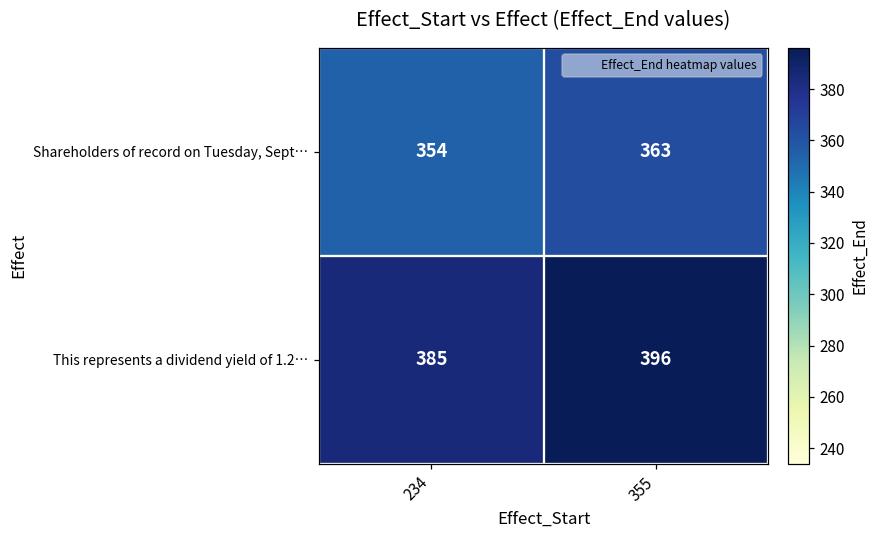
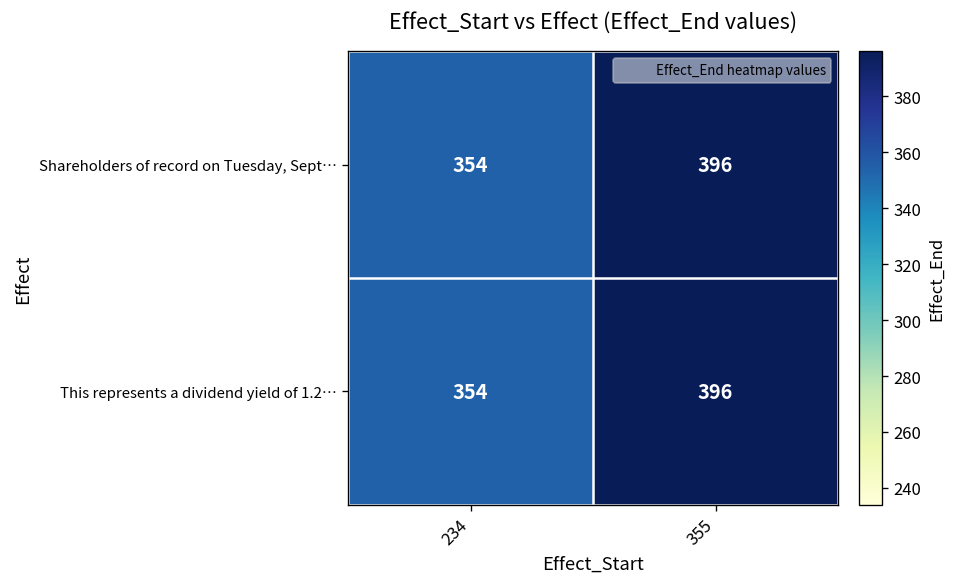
  {
    "Shareholders of record on Tuesday, Sept…": {
      "234": 354,
-     "355": 363
+     "355": 396
    },
    "This represents a dividend yield of 1.2…": {
-     "234": 385,
+     "234": 354,
      "355": 396
    }
  }
